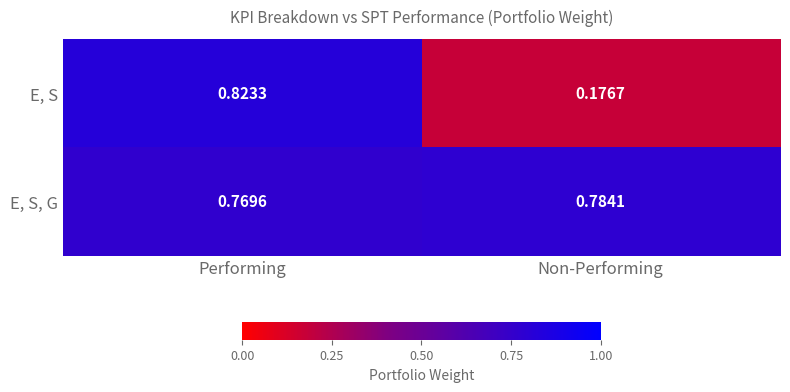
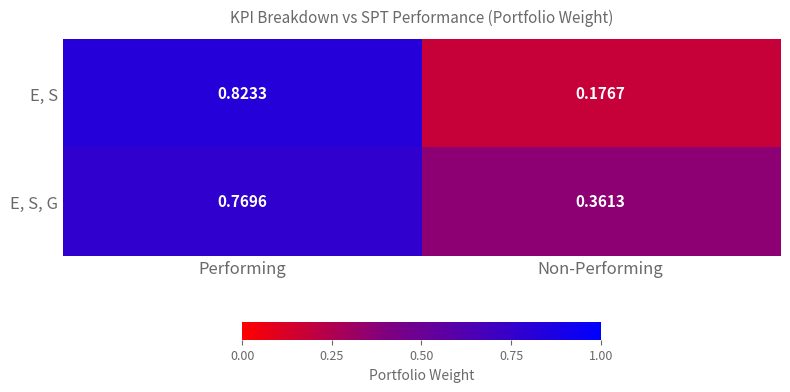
  {
    "E, S": {
      "Performing": 0.8233,
      "Non-Performing": 0.1767
    },
    "E, S, G": {
      "Performing": 0.7696,
-     "Non-Performing": 0.7841
+     "Non-Performing": 0.3613
    }
  }
